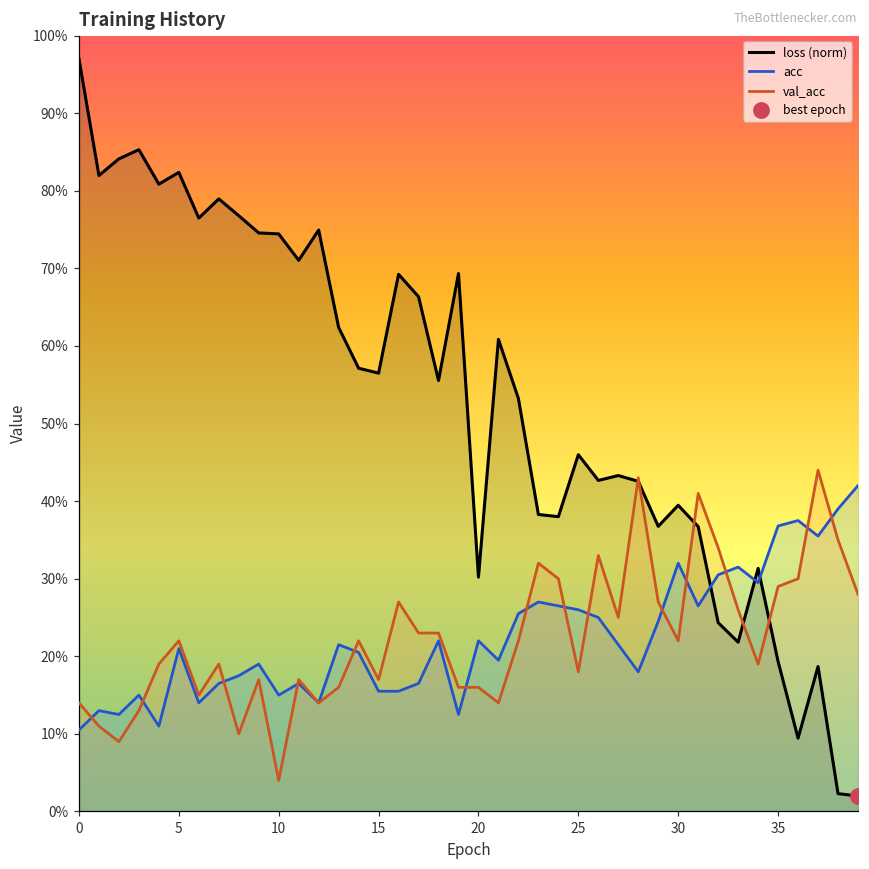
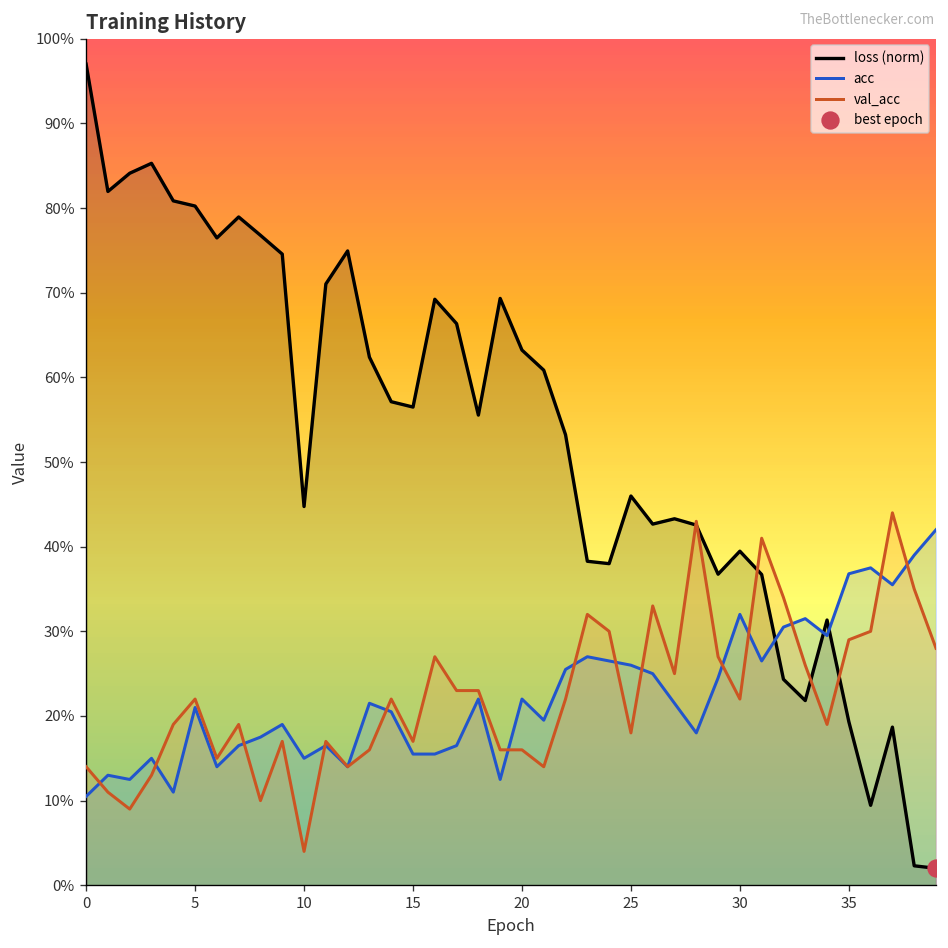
  {
    "loss (norm)": {
      "0": "97%",
-     "5": "82%",
-     "10": "74%",
+     "5": "80%",
+     "10": "45%",
      "15": "56%",
-     "20": "30%",
+     "20": "63%",
      "25": "46%",
      "30": "39%",
      "35": "19%"
    },
    "acc": {
      "0": "11%",
      "5": "21%",
      "10": "15%",
      "15": "16%",
      "20": "22%",
      "25": "26%",
      "30": "32%",
      "35": "37%"
    }
  }
